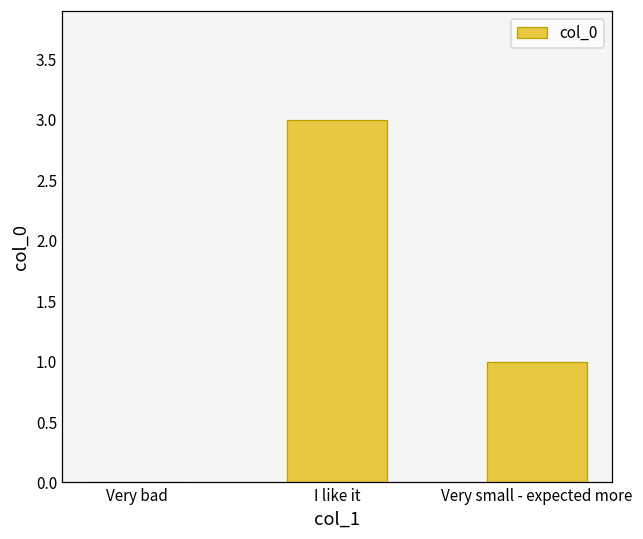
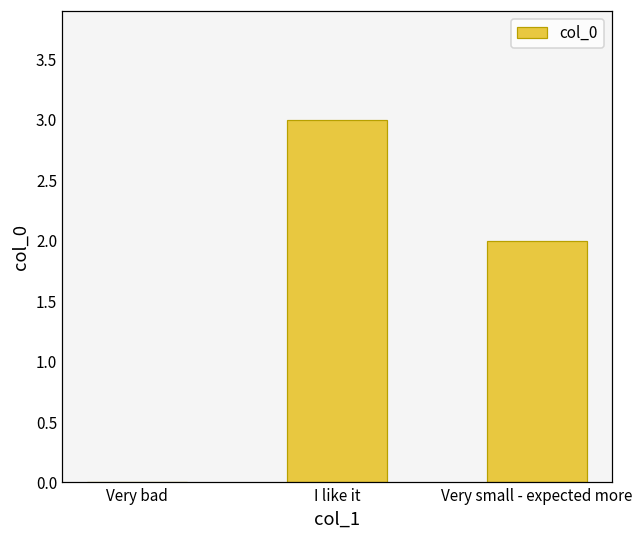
  {
    "Very bad": 0,
    "I like it": 3,
-   "Very small - expected more": 1
+   "Very small - expected more": 2
  }
